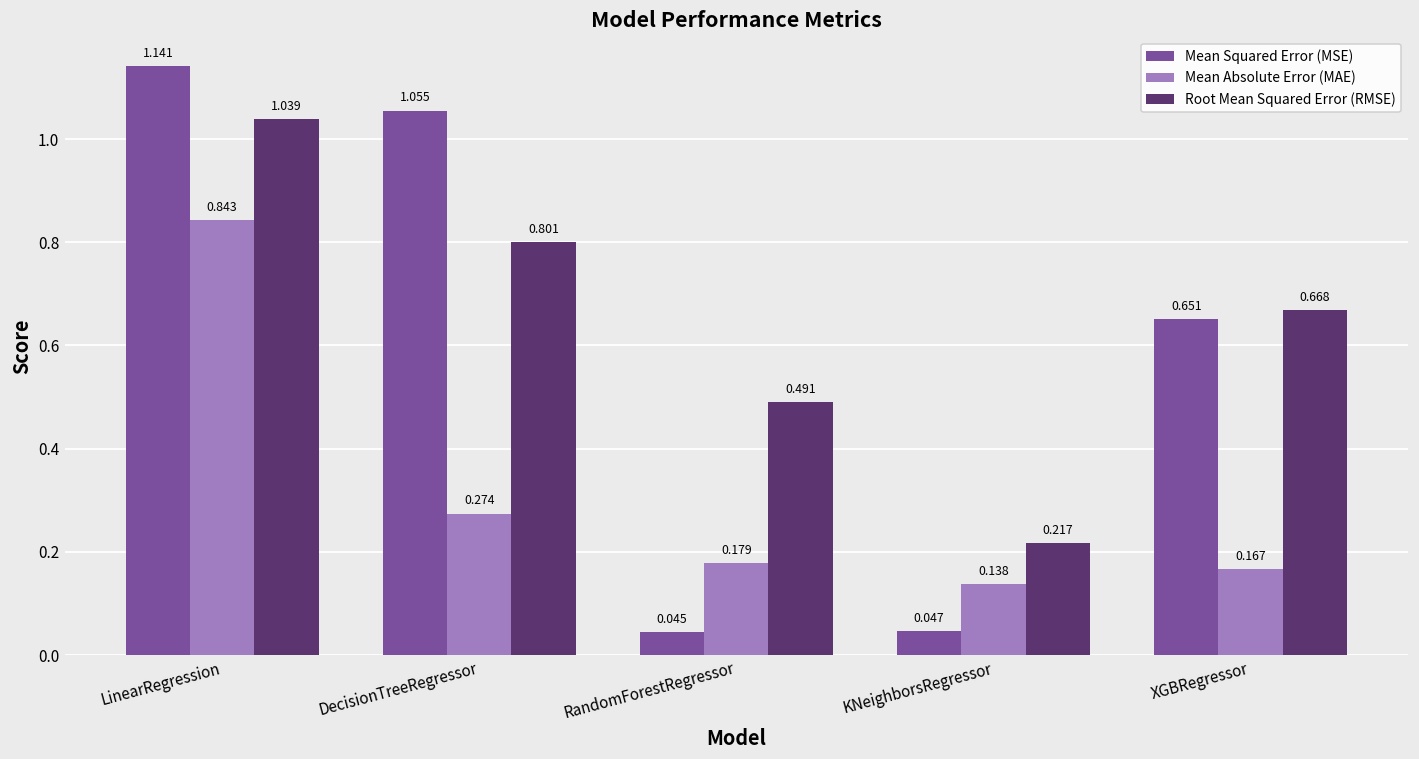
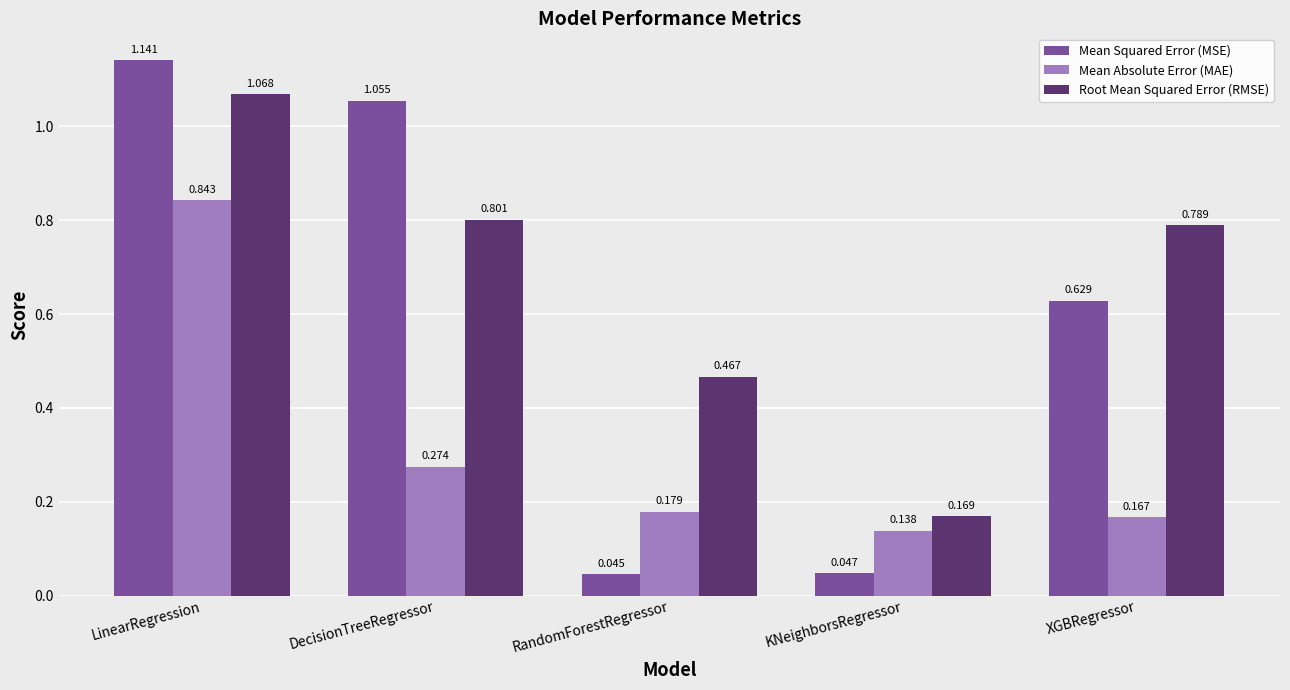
  {
    "Mean Squared Error (MSE)": {
      "LinearRegression": 1.141,
      "DecisionTreeRegressor": 1.055,
      "RandomForestRegressor": 0.045,
      "KNeighborsRegressor": 0.047,
-     "XGBRegressor": 0.651
+     "XGBRegressor": 0.629
    },
    "Mean Absolute Error (MAE)": {
      "LinearRegression": 0.843,
      "DecisionTreeRegressor": 0.274,
      "RandomForestRegressor": 0.179,
      "KNeighborsRegressor": 0.138,
      "XGBRegressor": 0.167
    },
    "Root Mean Squared Error (RMSE)": {
-     "LinearRegression": 1.039,
+     "LinearRegression": 1.068,
      "DecisionTreeRegressor": 0.801,
-     "RandomForestRegressor": 0.491,
-     "KNeighborsRegressor": 0.217,
-     "XGBRegressor": 0.668
+     "RandomForestRegressor": 0.467,
+     "KNeighborsRegressor": 0.169,
+     "XGBRegressor": 0.789
    }
  }
